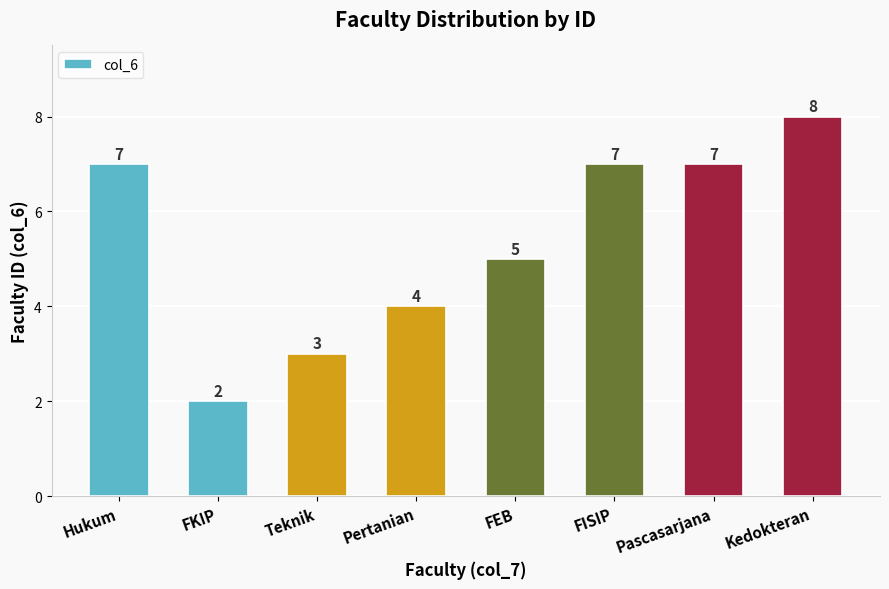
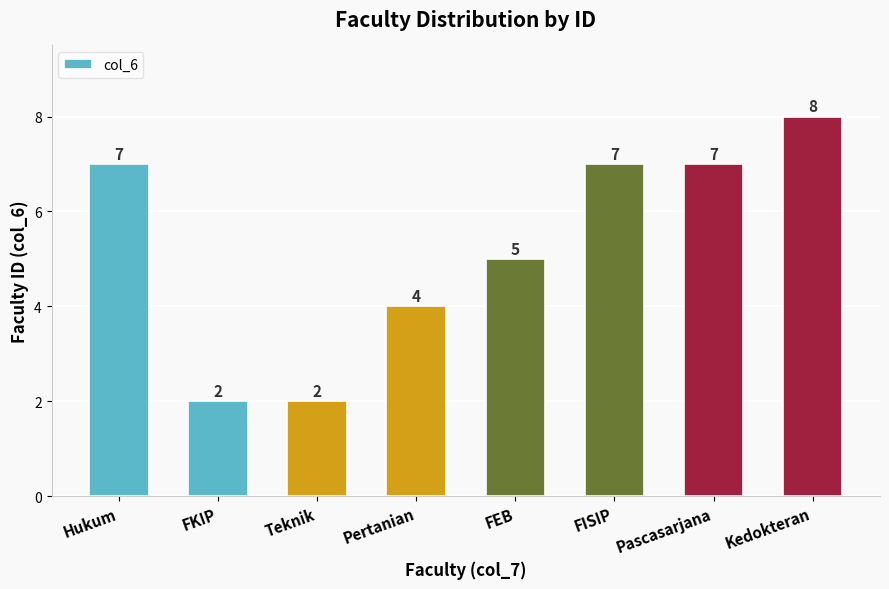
  {
    "Hukum": 7,
    "FKIP": 2,
-   "Teknik": 3,
+   "Teknik": 2,
    "Pertanian": 4,
    "FEB": 5,
    "FISIP": 7,
    "Pascasarjana": 7,
    "Kedokteran": 8
  }
